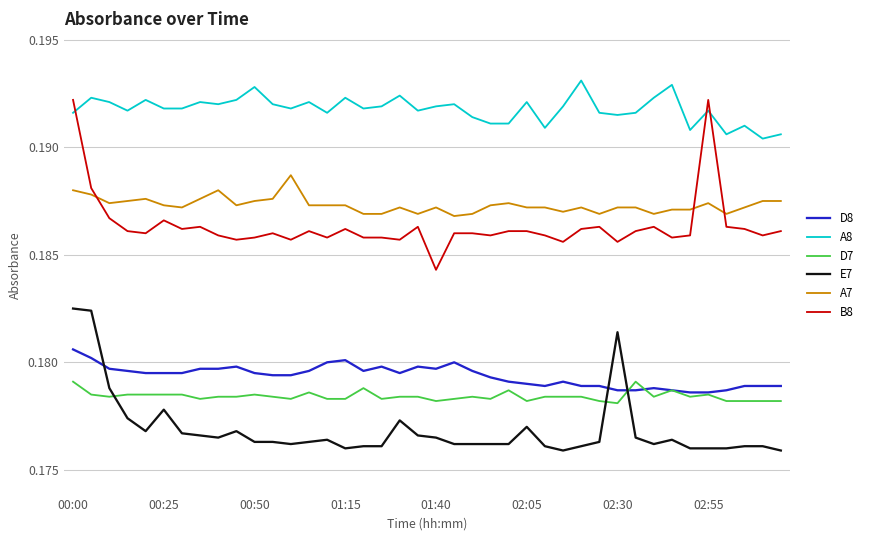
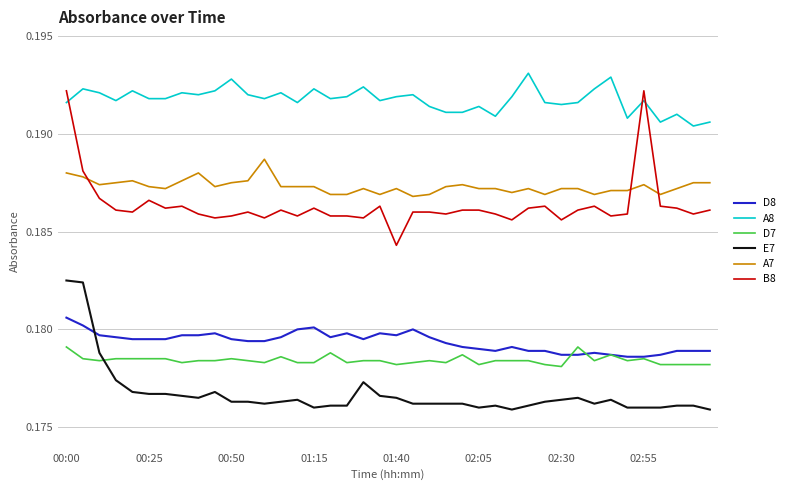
  {
    "D8": {
      "00:00": 0.1806,
      "00:25": 0.1795,
      "00:50": 0.1795,
      "01:15": 0.1801,
      "01:40": 0.1797,
      "02:05": 0.1790,
      "02:30": 0.1787
    },
    "A8": {
      "00:00": 0.1916,
      "00:25": 0.1918,
      "00:50": 0.1928,
      "01:15": 0.1923,
      "01:40": 0.1919,
-     "02:05": 0.1921,
+     "02:05": 0.1914,
      "02:30": 0.1915,
      "02:55": 0.1917
    },
    "D7": {
      "00:00": 0.1791,
      "00:25": 0.1785,
      "00:50": 0.1785,
      "01:15": 0.1783,
      "01:40": 0.1782,
      "02:05": 0.1782,
      "02:30": 0.1781
    },
    "E7": {
      "00:00": 0.1825,
-     "00:25": 0.1778,
+     "00:25": 0.1767,
      "00:50": 0.1763,
      "01:15": 0.1760,
      "01:40": 0.1765,
-     "02:05": 0.177,
-     "02:30": 0.1814,
+     "02:05": 0.176,
+     "02:30": 0.1764,
      "02:55": 0.1760
    },
    "A7": {
      "00:00": 0.1880,
      "00:25": 0.1873,
      "00:50": 0.1875,
      "01:15": 0.1873,
      "01:40": 0.1872,
      "02:05": 0.1872,
      "02:30": 0.1872,
      "02:55": 0.1874
    },
    "B8": {
      "00:00": 0.1922,
      "00:25": 0.1866,
      "00:50": 0.1858,
      "01:15": 0.1862,
      "01:40": 0.1843,
      "02:05": 0.1861,
      "02:30": 0.1856,
      "02:55": 0.1922
    }
  }
